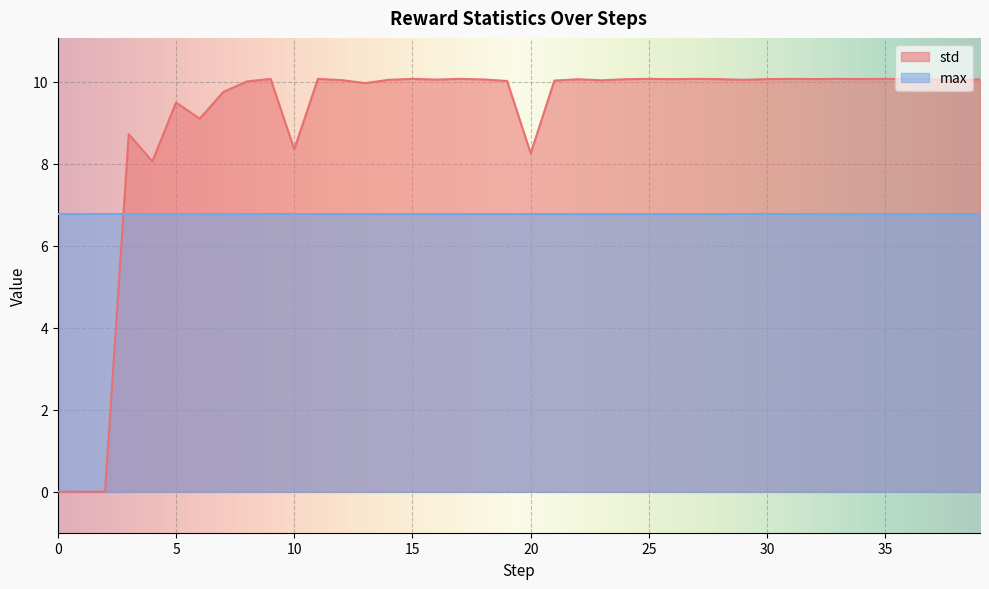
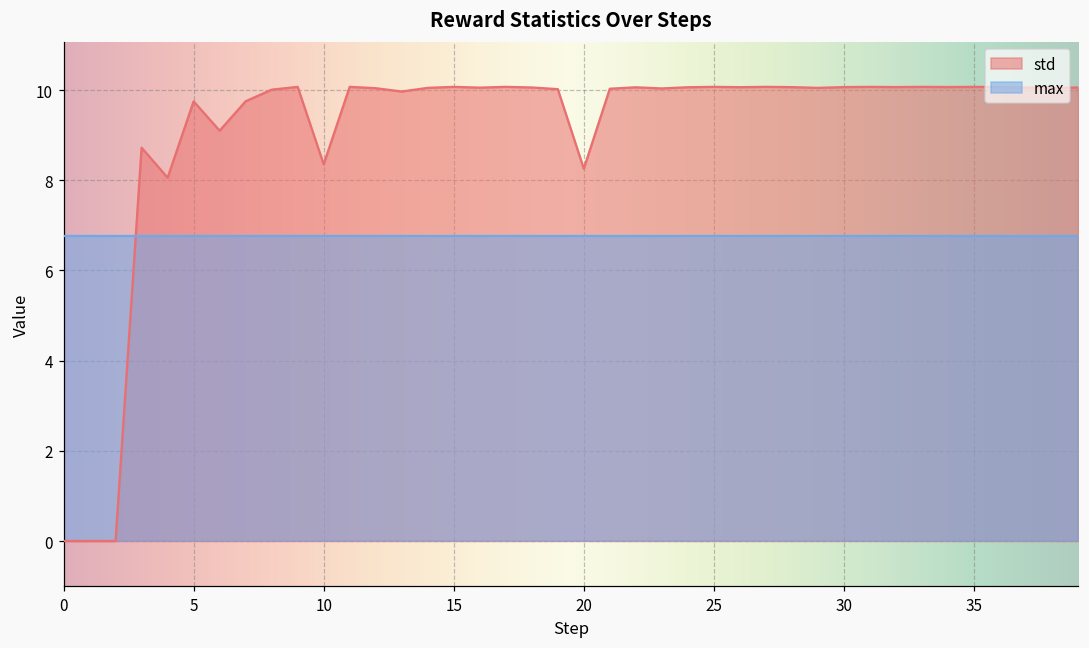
  {
    "std": {
      "0": 0.0,
-     "5": 9.5,
+     "5": 9.8,
      "10": 8.4,
      "15": 10.1,
      "20": 8.3,
      "25": 10.1,
      "30": 10.1,
      "35": 10.1
    },
    "max": {
      "0": 6.8,
      "5": 6.8,
      "10": 6.8,
      "15": 6.8,
      "20": 6.8,
      "25": 6.8,
      "30": 6.8,
      "35": 6.8
    }
  }
